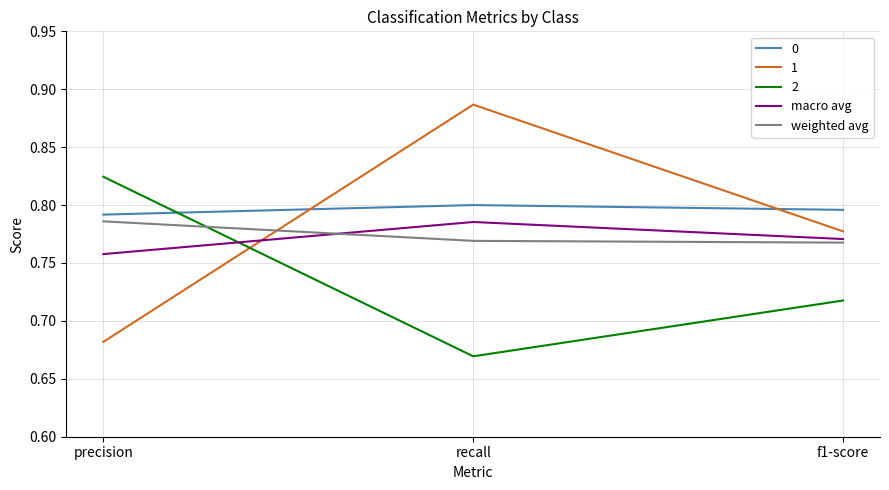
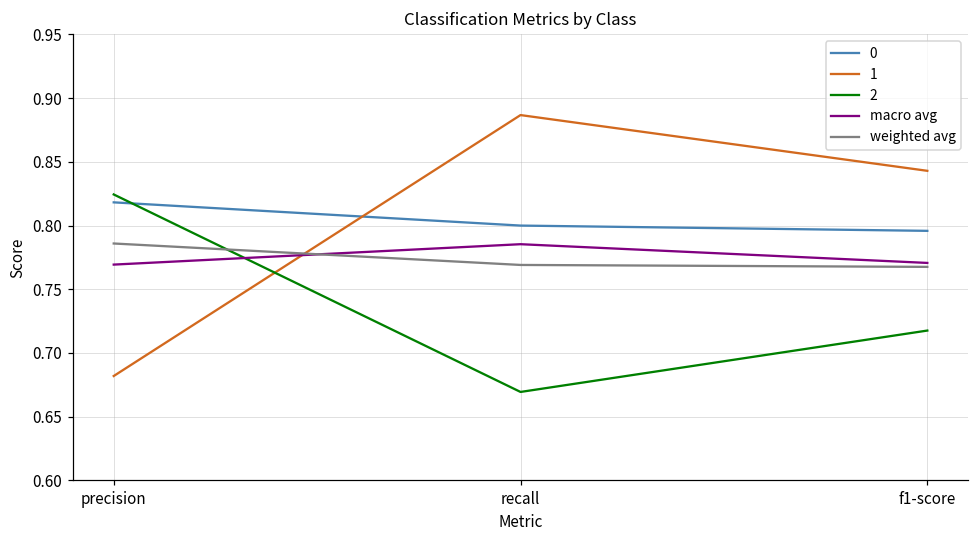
  {
    "0": {
-     "precision": 0.792,
+     "precision": 0.818,
      "recall": 0.800,
      "f1-score": 0.796
    },
    "1": {
      "precision": 0.682,
      "recall": 0.887,
-     "f1-score": 0.777
+     "f1-score": 0.843
    },
    "2": {
      "precision": 0.824,
      "recall": 0.669,
      "f1-score": 0.718
    },
    "macro avg": {
-     "precision": 0.758,
+     "precision": 0.769,
      "recall": 0.785,
      "f1-score": 0.771
    },
    "weighted avg": {
      "precision": 0.786,
      "recall": 0.769,
      "f1-score": 0.768
    }
  }
